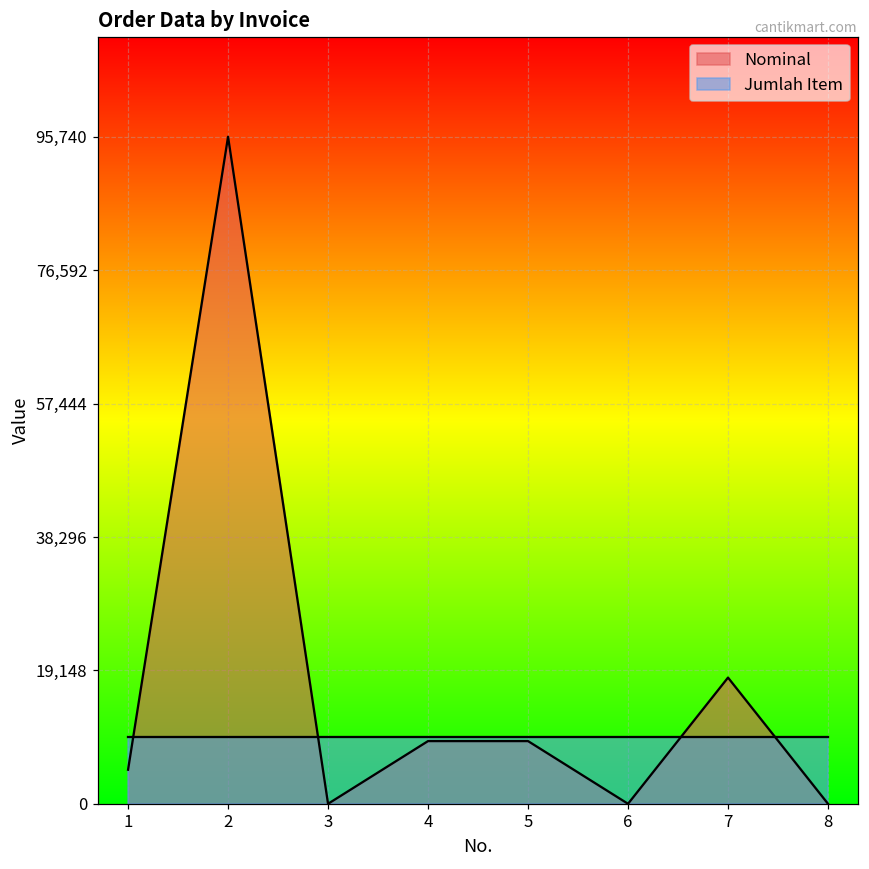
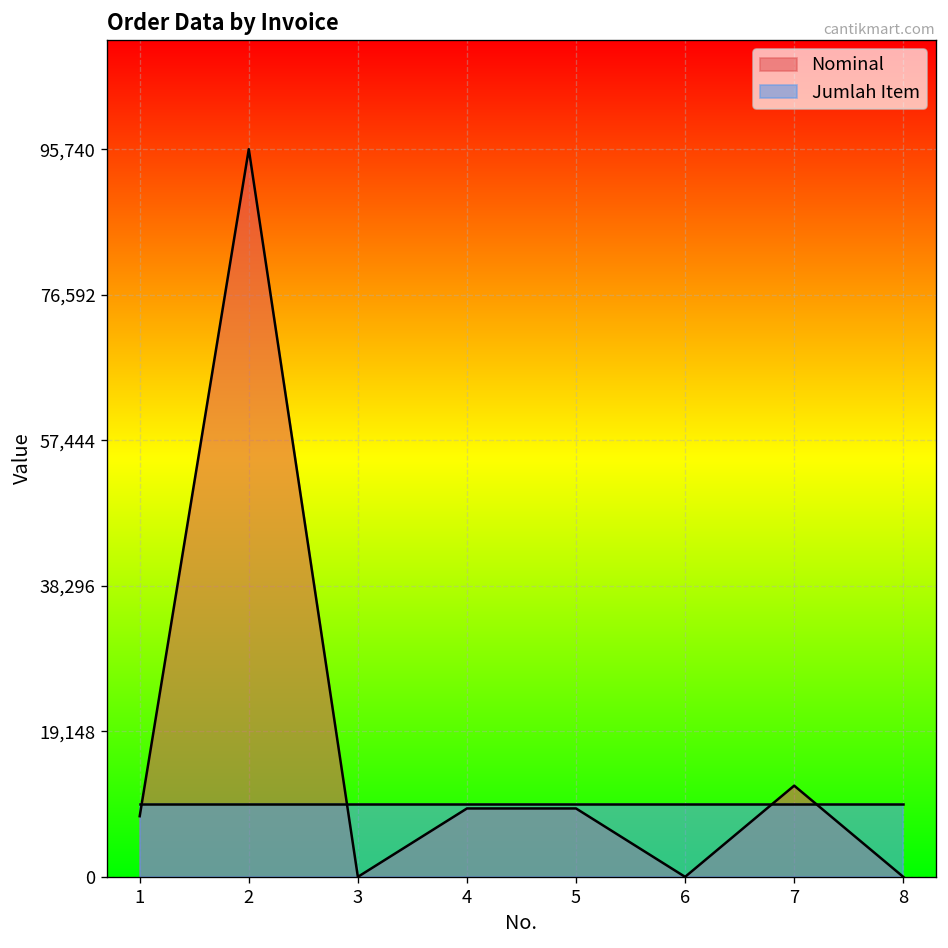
  {
    "Nominal": {
-     "1": "5,000",
+     "1": "8,000",
      "2": "96,000",
      "3": "0",
      "4": "9,000",
      "5": "9,000",
      "6": "0",
-     "7": "18,000",
+     "7": "12,000",
      "8": "0"
    },
    "Jumlah Item": {
      "1": "10,000",
      "2": "10,000",
      "3": "10,000",
      "4": "10,000",
      "5": "10,000",
      "6": "10,000",
      "7": "10,000",
      "8": "10,000"
    }
  }
